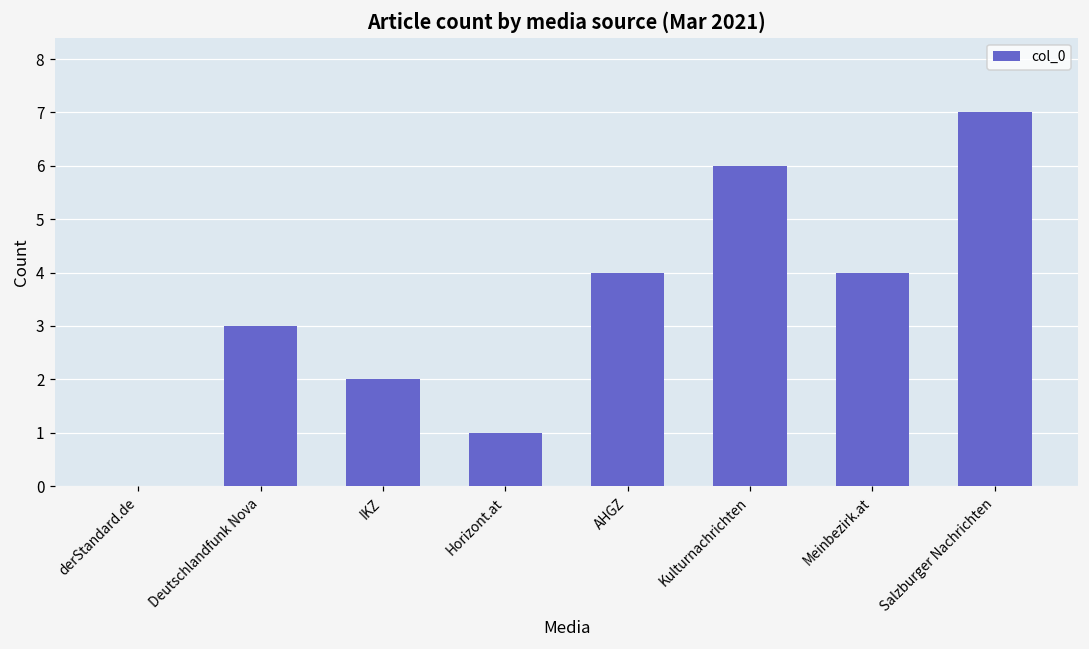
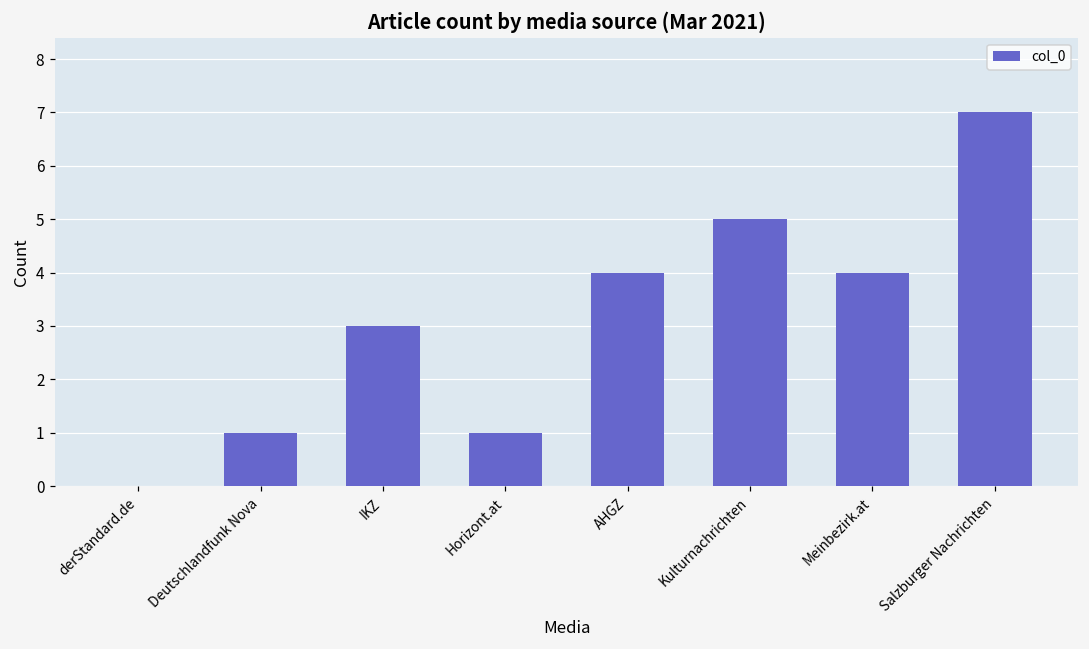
  {
    "derStandard.de": 0,
-   "Deutschlandfunk Nova": 3,
-   "IKZ": 2,
+   "Deutschlandfunk Nova": 1,
+   "IKZ": 3,
    "Horizont.at": 1,
    "AHGZ": 4,
-   "Kulturnachrichten": 6,
+   "Kulturnachrichten": 5,
    "Meinbezirk.at": 4,
    "Salzburger Nachrichten": 7
  }
